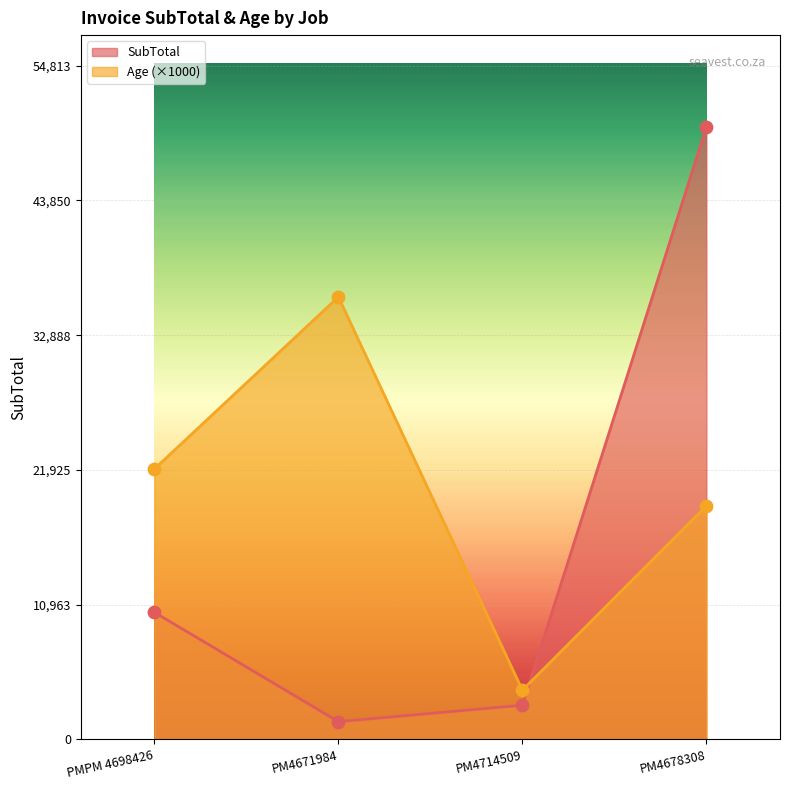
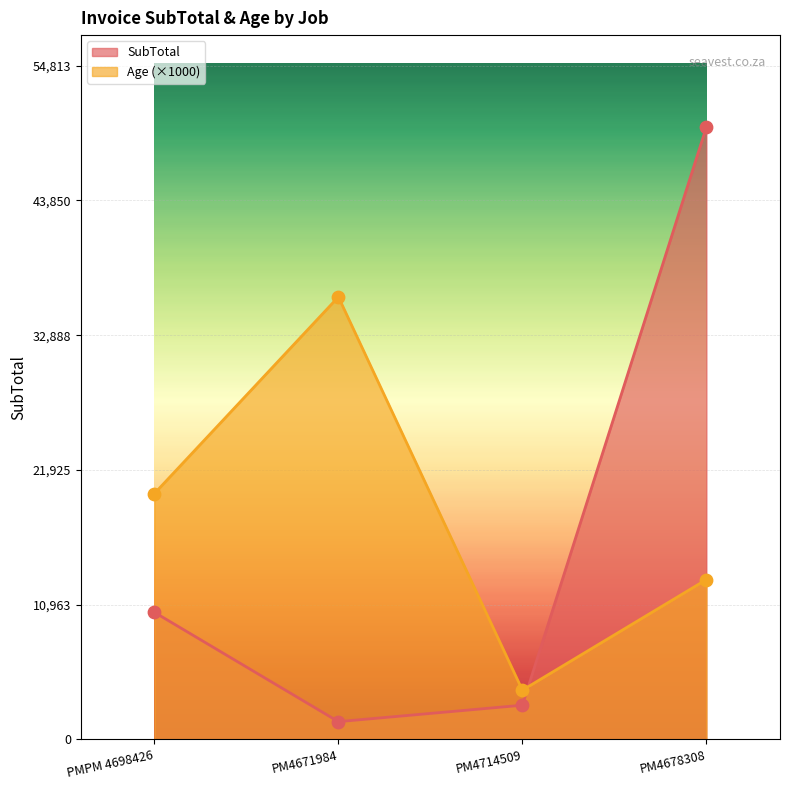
  {
    "SubTotal": {
      "PMPM 4698426": "10,300",
      "PM4671984": "1,400",
      "PM4714509": "2,800",
      "PM4678308": "49,800"
    },
    "Age (×1000)": {
-     "PMPM 4698426": "22,000",
+     "PMPM 4698426": "20,000",
      "PM4671984": "36,000",
      "PM4714509": "4,000",
-     "PM4678308": "19,000"
+     "PM4678308": "13,000"
    }
  }
